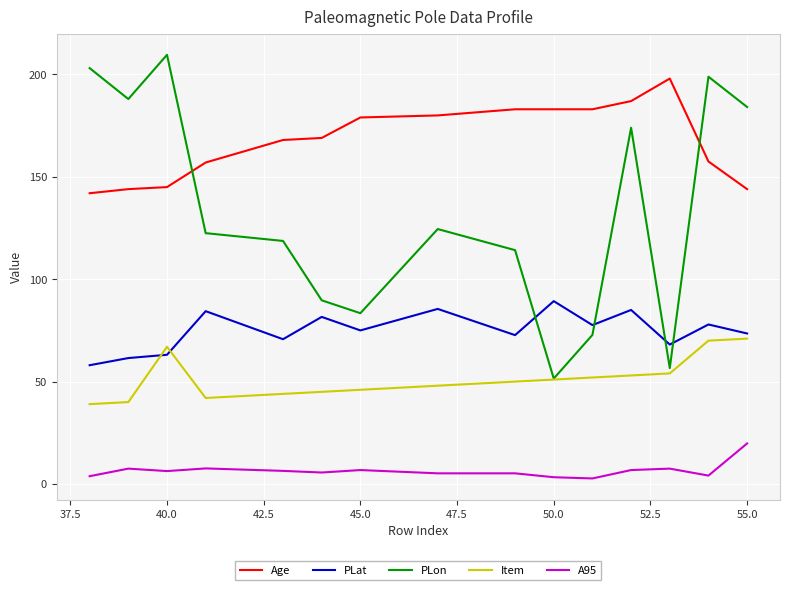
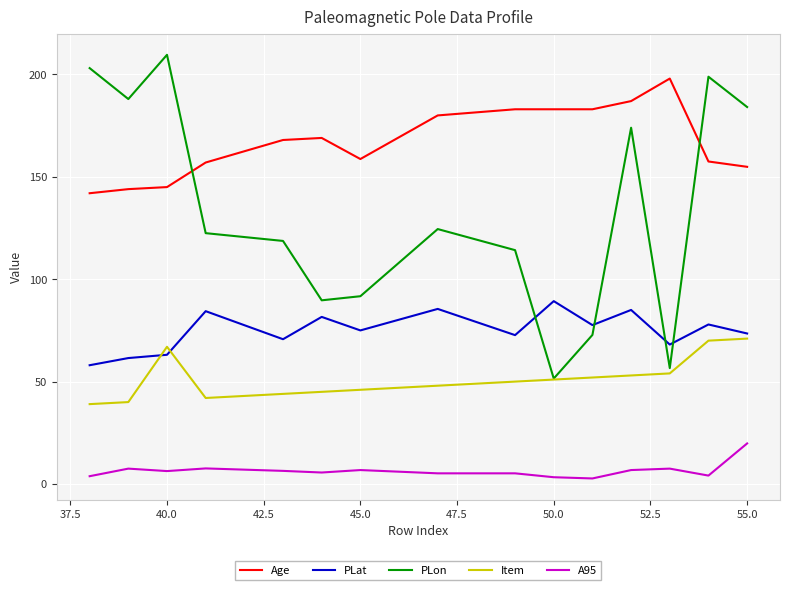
  {
    "Age": {
      "40.0": 145,
-     "45.0": 179,
+     "45.0": 159,
      "50.0": 183,
-     "55.0": 144
+     "55.0": 155
    },
    "PLat": {
      "40.0": 63,
      "45.0": 75,
      "50.0": 89,
      "55.0": 74
    },
    "PLon": {
      "40.0": 210,
-     "45.0": 83,
+     "45.0": 92,
      "55.0": 184
    },
    "Item": {
      "40.0": 67,
      "45.0": 46,
      "55.0": 71
    },
    "A95": {
      "40.0": 6,
      "45.0": 7,
      "50.0": 3,
      "55.0": 20
    }
  }
